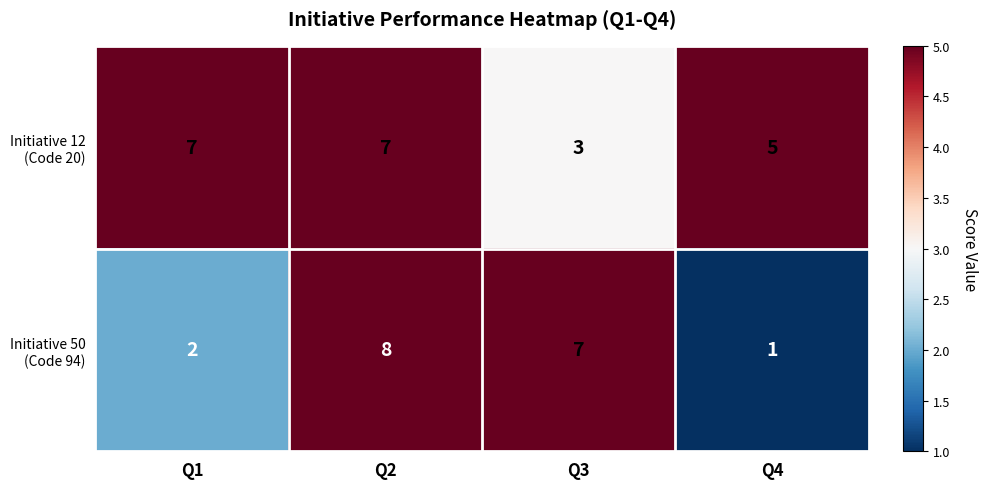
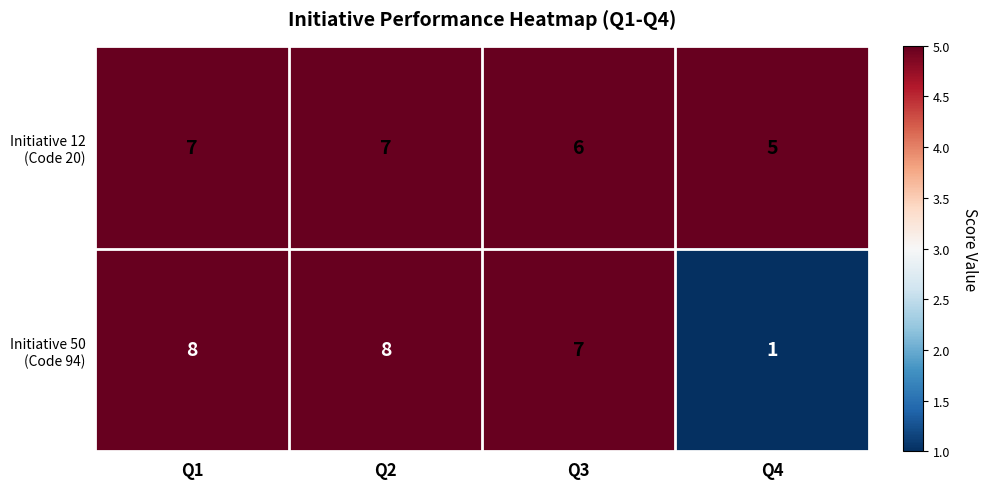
  {
    "Initiative 12 (Code 20)": {
      "Q1": 7,
      "Q2": 7,
-     "Q3": 3,
+     "Q3": 6,
      "Q4": 5
    },
    "Initiative 50 (Code 94)": {
-     "Q1": 2,
+     "Q1": 8,
      "Q2": 8,
      "Q3": 7,
      "Q4": 1
    }
  }
